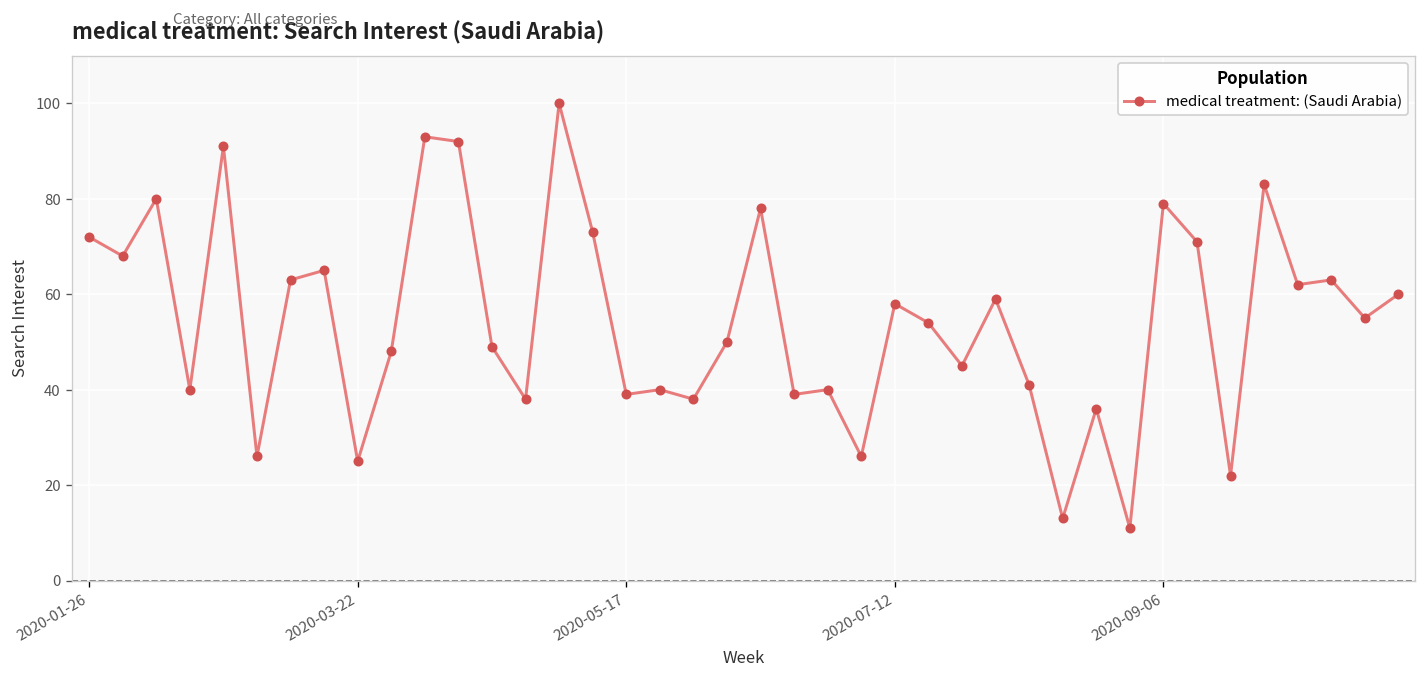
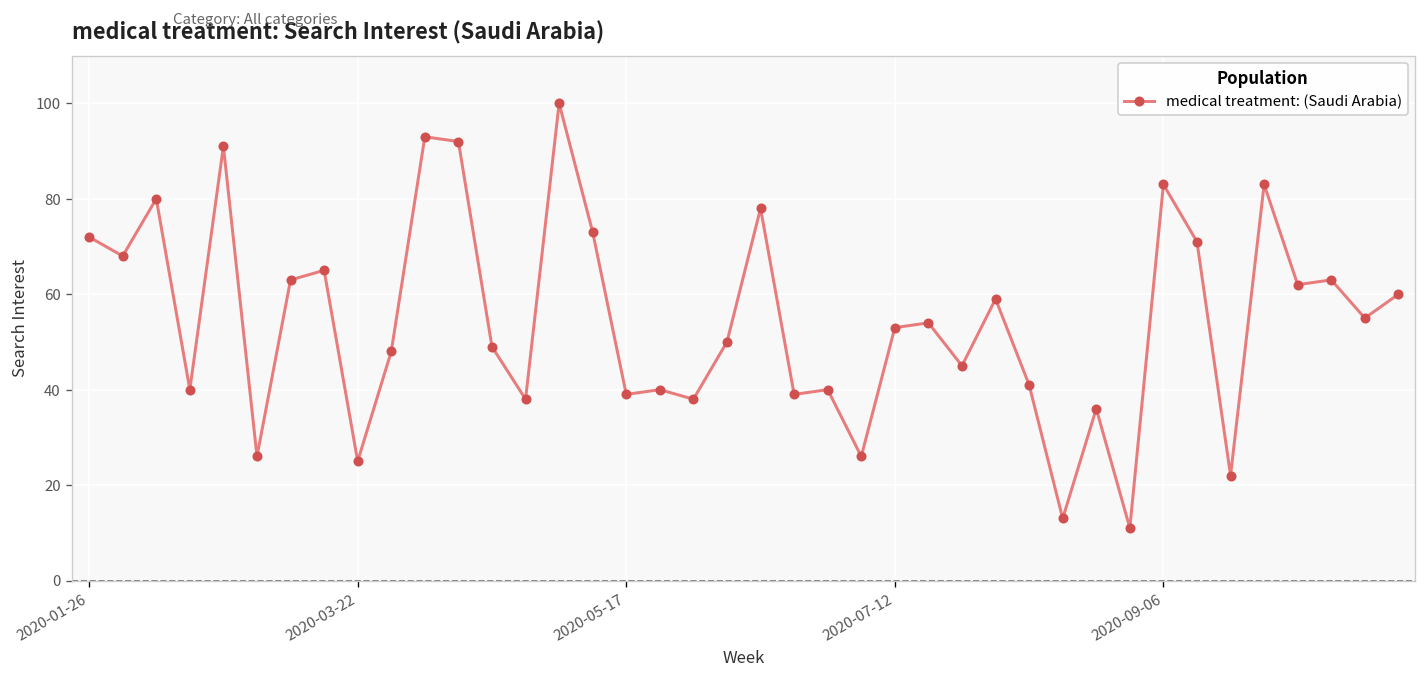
  {
    "2020-01-26": 72,
    "2020-03-22": 25,
    "2020-05-17": 39,
-   "2020-07-12": 58,
-   "2020-09-06": 79
+   "2020-07-12": 53,
+   "2020-09-06": 83
  }
